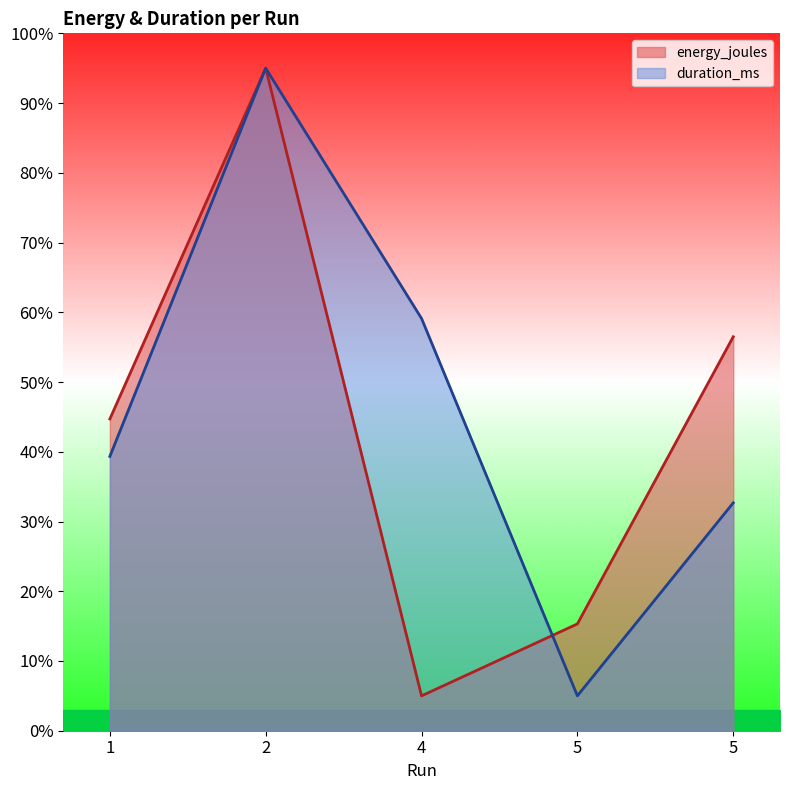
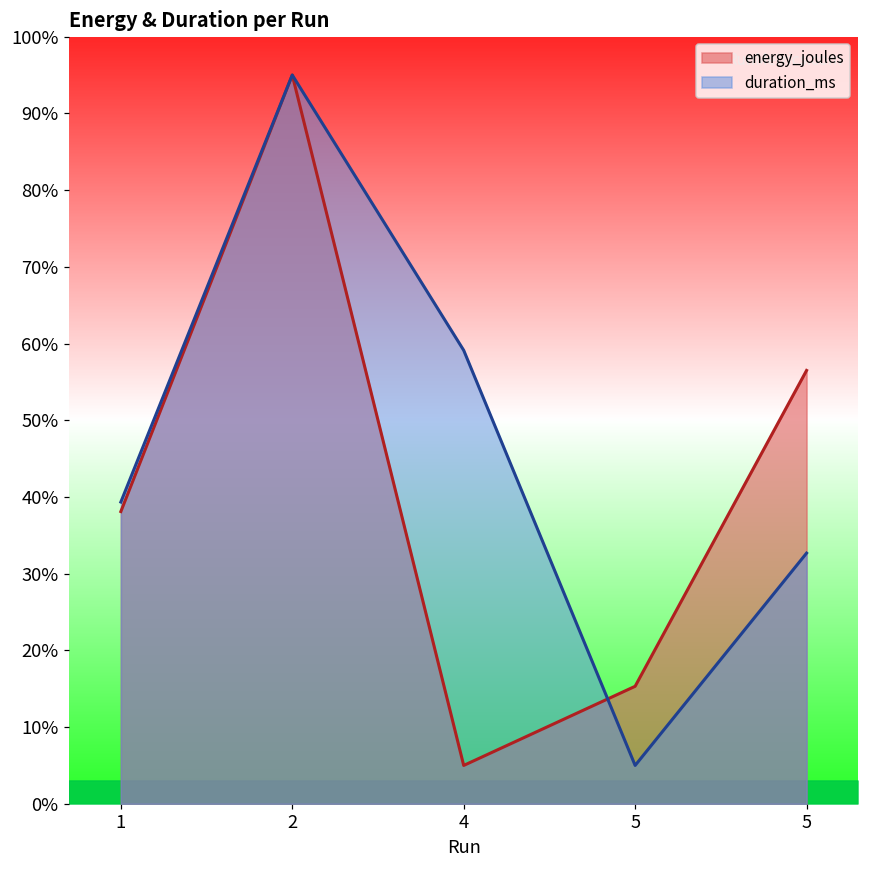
  {
    "energy_joules": {
-     "1": "45%",
+     "1": "38%",
      "4": "5%"
    },
    "duration_ms": {
      "1": "39%",
      "4": "59%"
    }
  }
